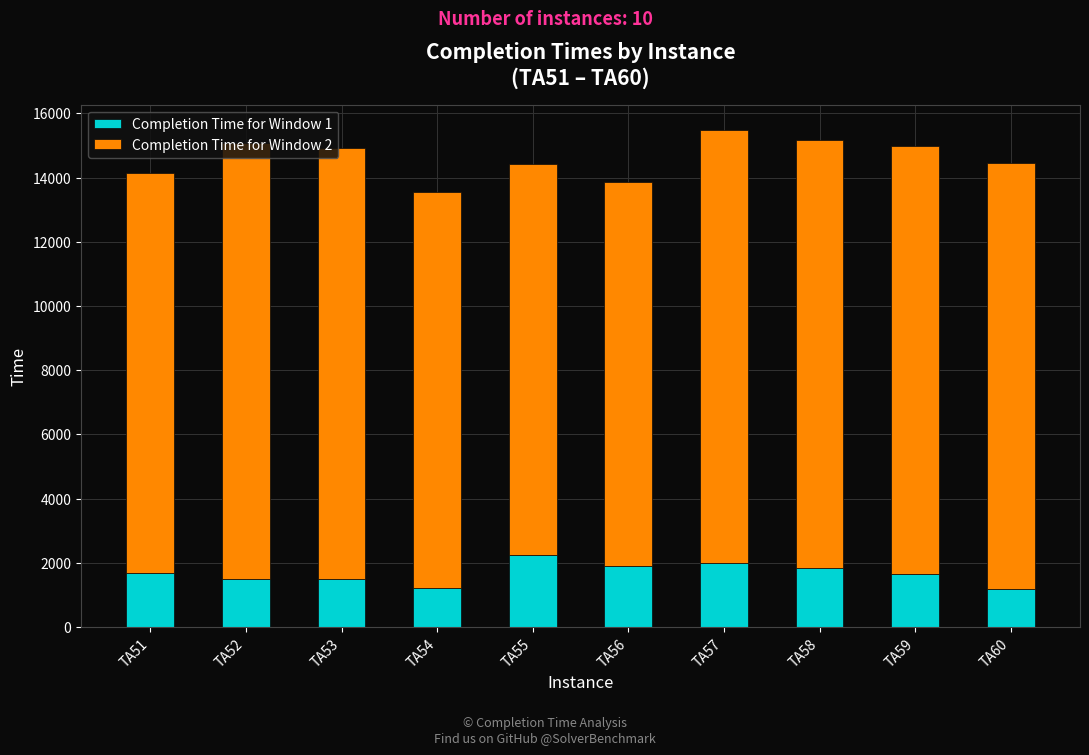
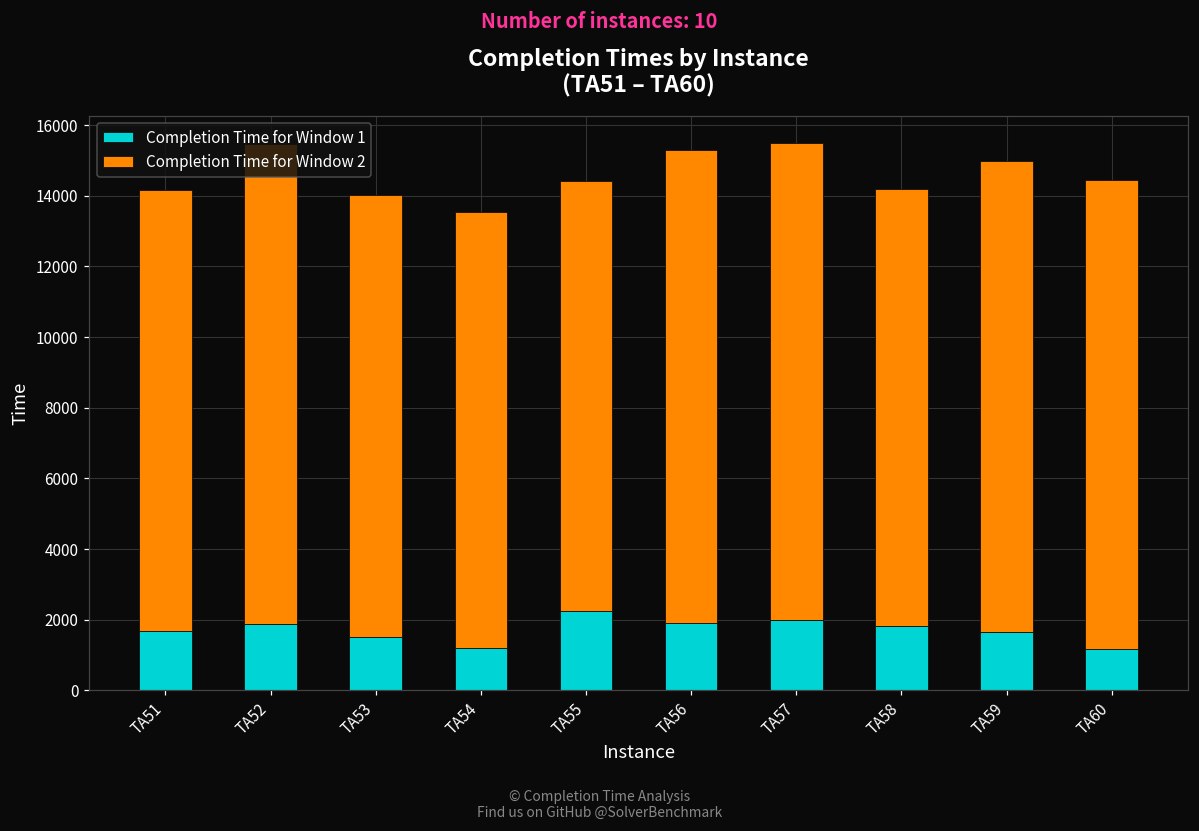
  {
    "Completion Time for Window 1": {
      "TA51": 1700,
-     "TA52": 1500,
+     "TA52": 1900,
      "TA53": 1500,
      "TA54": 1200,
      "TA55": 2300,
      "TA56": 1900,
      "TA57": 2000,
      "TA58": 1800,
      "TA59": 1600,
      "TA60": 1200
    },
    "Completion Time for Window 2": {
      "TA51": 12500,
-     "TA53": 13400,
+     "TA53": 12500,
      "TA54": 12300,
      "TA55": 12200,
-     "TA56": 12000,
+     "TA56": 13400,
      "TA57": 13500,
-     "TA58": 13300,
+     "TA58": 12400,
      "TA59": 13400,
      "TA60": 13300
    }
  }
